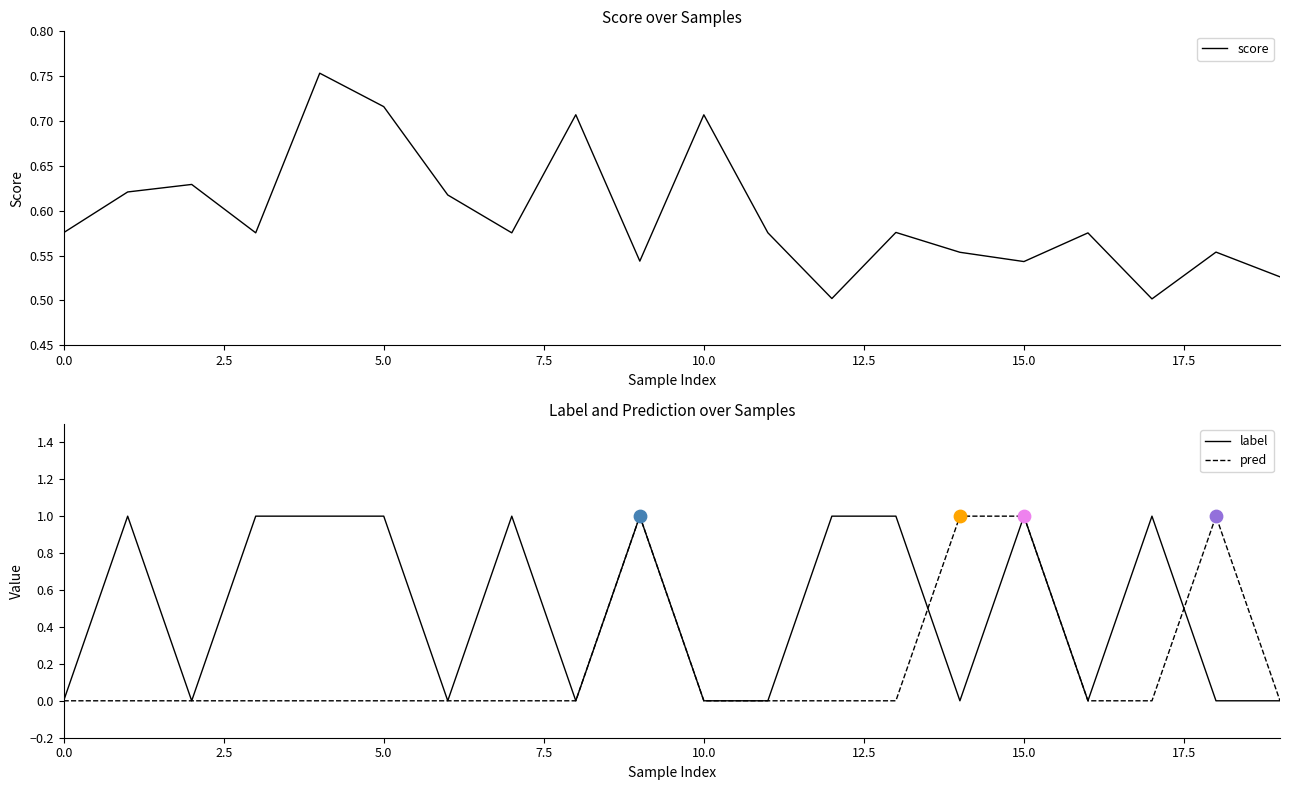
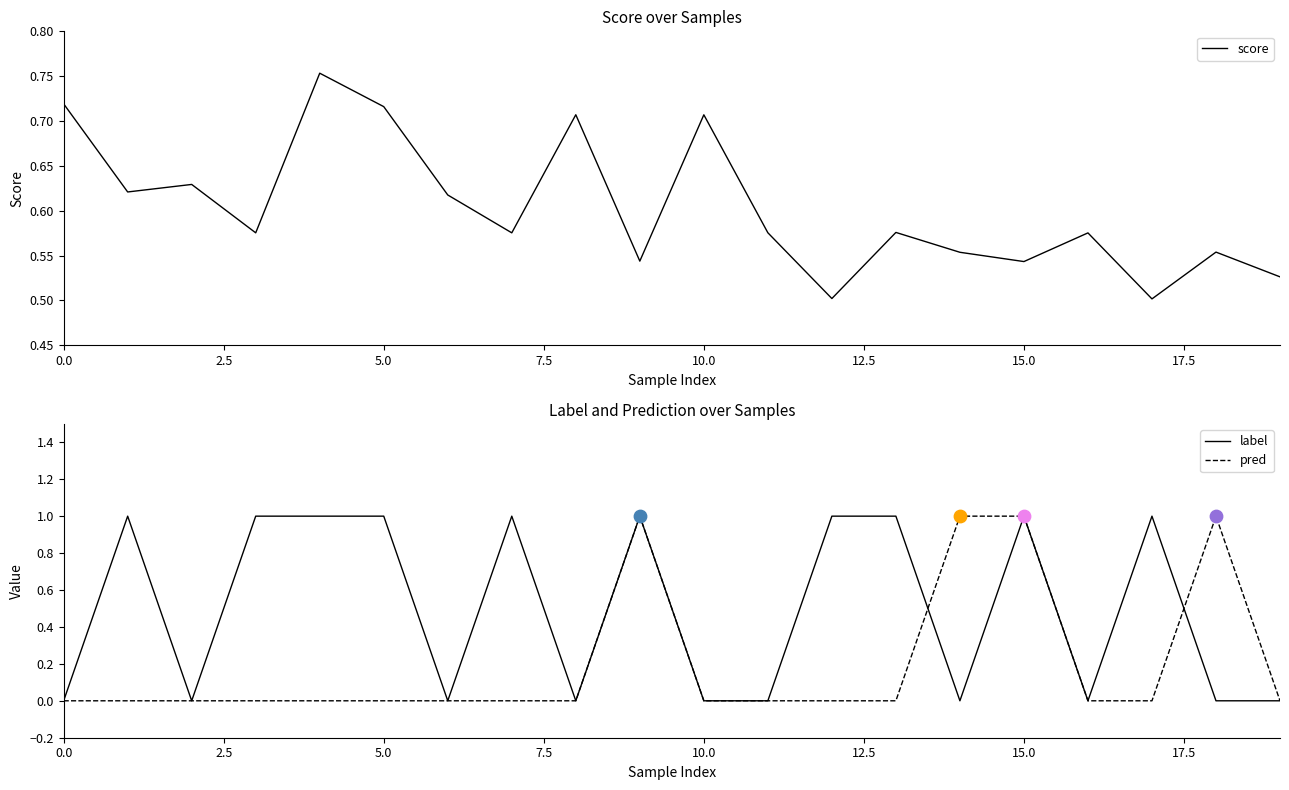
  {
    "Score over Samples": {
-     "0.0": 0.58,
+     "0.0": 0.72,
      "5.0": 0.72,
      "10.0": 0.71,
      "15.0": 0.54
    }
  }
